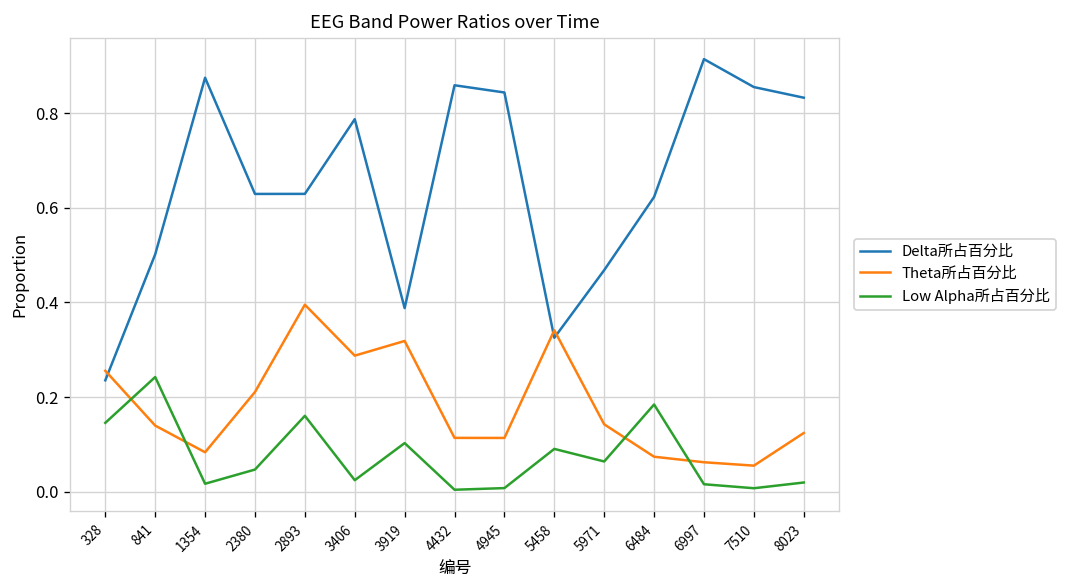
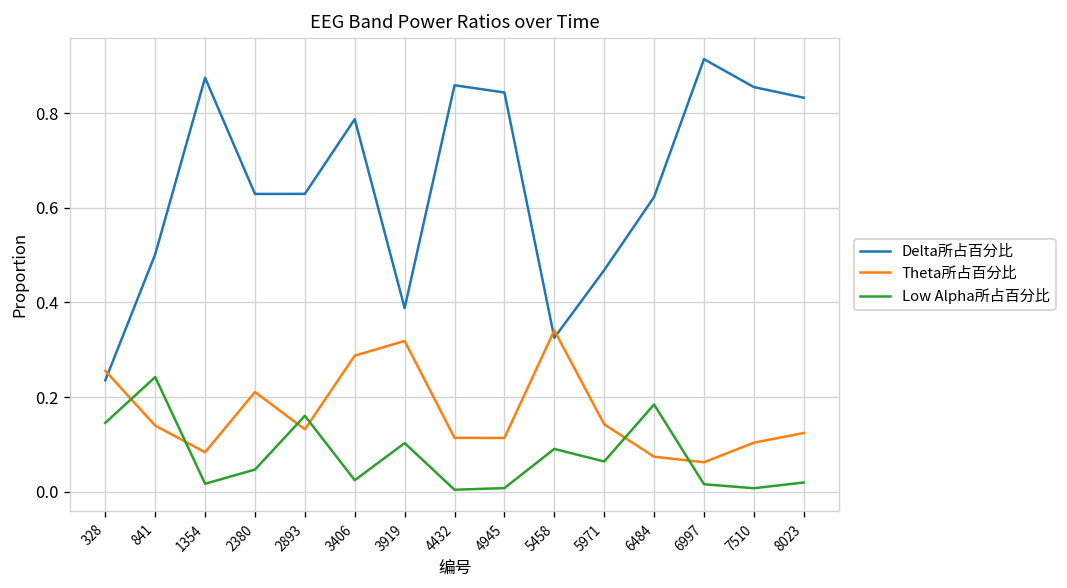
  {
    "Delta所占百分比": {
      "328": 0.24,
      "841": 0.50,
      "1354": 0.87,
      "2380": 0.63,
      "2893": 0.63,
      "3406": 0.79,
      "3919": 0.39,
      "4432": 0.86,
      "4945": 0.84,
      "5458": 0.33,
      "5971": 0.47,
      "6484": 0.62,
      "6997": 0.91,
      "7510": 0.86,
      "8023": 0.83
    },
    "Theta所占百分比": {
      "328": 0.26,
      "841": 0.14,
      "1354": 0.08,
      "2380": 0.21,
-     "2893": 0.40,
+     "2893": 0.13,
      "3406": 0.29,
      "3919": 0.32,
      "4432": 0.11,
      "4945": 0.11,
      "5458": 0.34,
      "5971": 0.14,
      "6484": 0.07,
      "6997": 0.06,
-     "7510": 0.05,
+     "7510": 0.10,
      "8023": 0.12
    },
    "Low Alpha所占百分比": {
      "328": 0.15,
      "841": 0.24,
      "1354": 0.02,
      "2380": 0.05,
      "2893": 0.16,
      "3406": 0.02,
      "3919": 0.10,
      "4432": 0.00,
      "4945": 0.01,
      "5458": 0.09,
      "5971": 0.06,
      "6484": 0.18,
      "6997": 0.02,
      "7510": 0.01,
      "8023": 0.02
    }
  }
